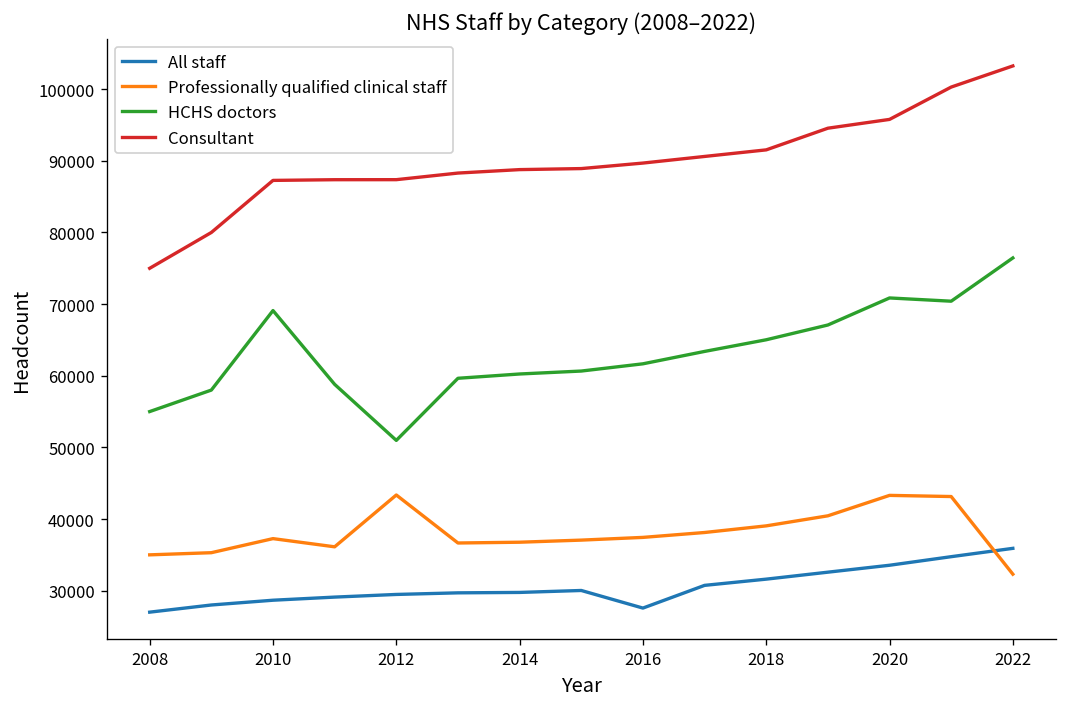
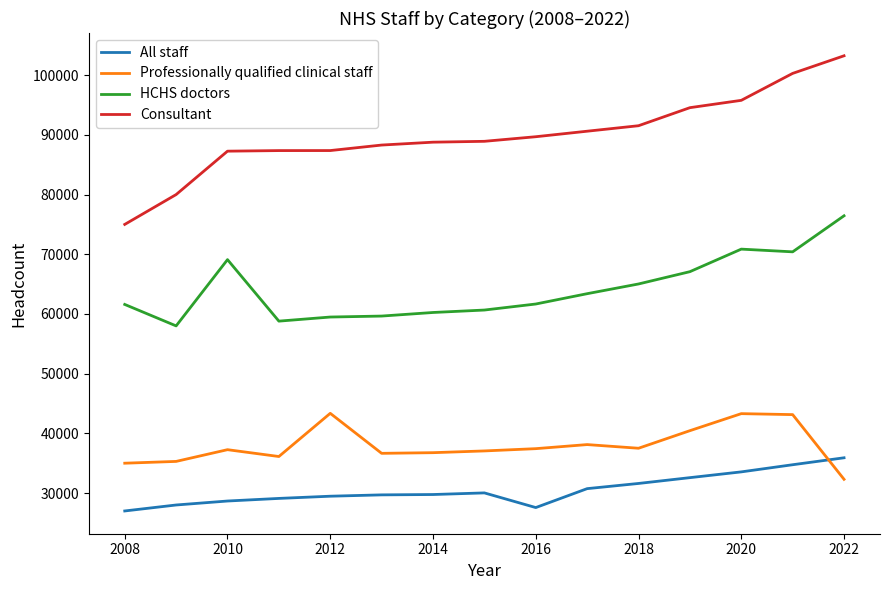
  {
    "All staff": {
      "2008": 27000,
      "2010": 29000,
      "2012": 29000,
      "2014": 30000,
      "2016": 28000,
      "2018": 32000,
      "2020": 34000,
      "2022": 36000
    },
    "Professionally qualified clinical staff": {
      "2008": 35000,
      "2010": 37000,
      "2012": 43000,
      "2014": 37000,
      "2016": 37000,
-     "2018": 39000,
+     "2018": 38000,
      "2020": 43000,
      "2022": 32000
    },
    "HCHS doctors": {
-     "2008": 55000,
+     "2008": 62000,
      "2010": 69000,
-     "2012": 51000,
+     "2012": 59000,
      "2014": 60000,
      "2016": 62000,
      "2018": 65000,
      "2020": 71000,
      "2022": 76000
    },
    "Consultant": {
      "2008": 75000,
      "2010": 87000,
      "2012": 87000,
      "2014": 89000,
      "2016": 90000,
      "2018": 92000,
      "2020": 96000,
      "2022": 103000
    }
  }
